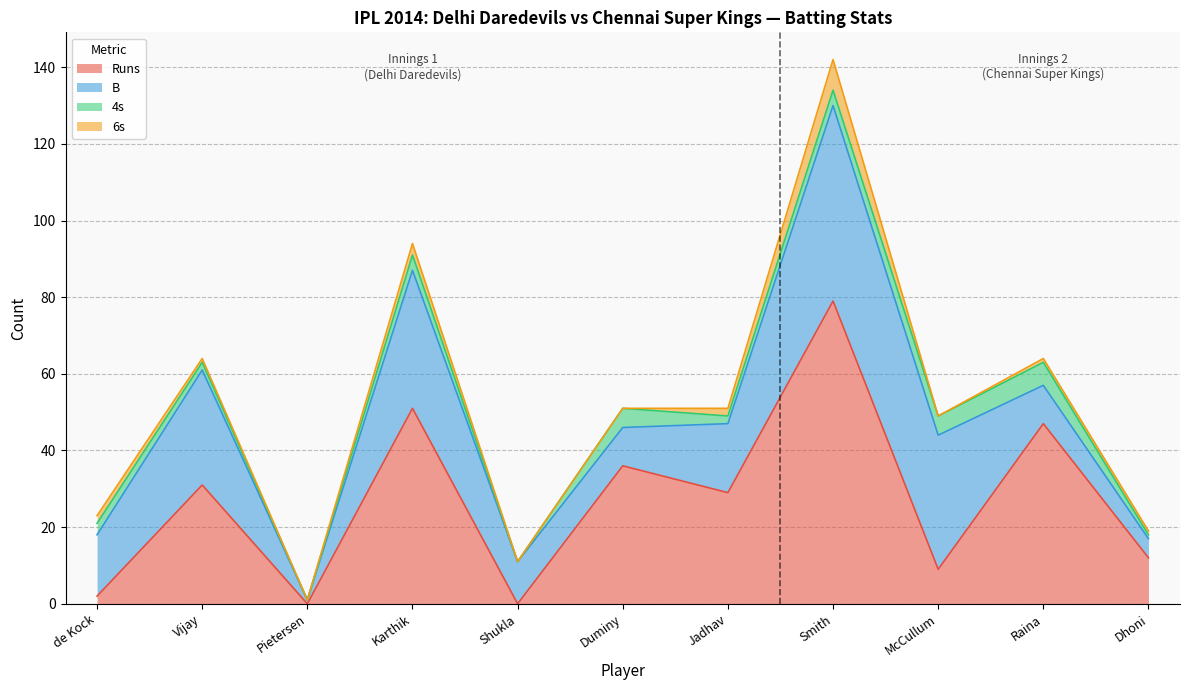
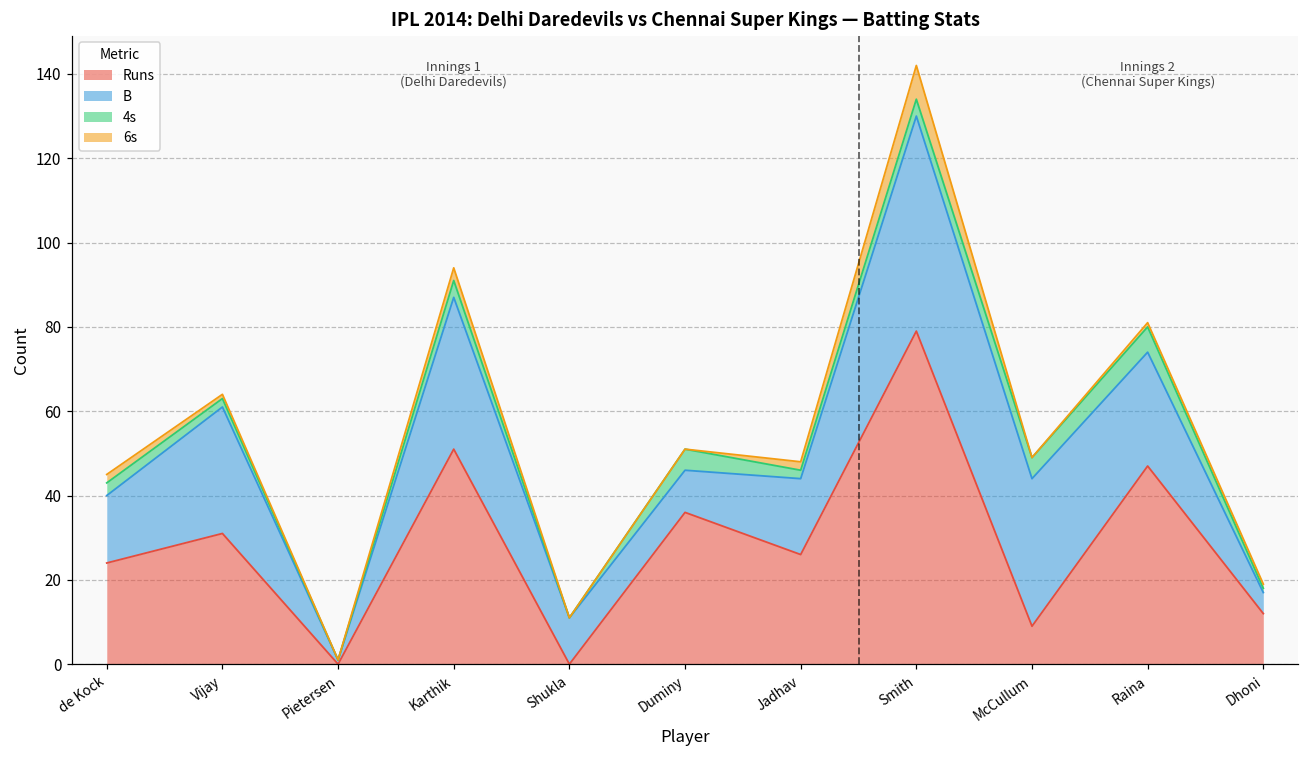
  {
    "Runs": {
-     "de Kock": 2,
+     "de Kock": 24,
      "Vijay": 31,
      "Pietersen": 0,
      "Karthik": 51,
      "Shukla": 0,
      "Duminy": 36,
-     "Jadhav": 29,
+     "Jadhav": 26,
      "Smith": 79,
      "McCullum": 9,
      "Raina": 47,
      "Dhoni": 12
    },
    "B": {
      "de Kock": 16,
      "Vijay": 30,
      "Karthik": 36,
      "Duminy": 10,
      "Jadhav": 18,
      "Smith": 51,
      "McCullum": 35,
-     "Raina": 10,
+     "Raina": 27,
      "Dhoni": 5
    },
    "4s": {
      "de Kock": 3,
      "Vijay": 2,
      "Karthik": 4,
      "Jadhav": 2,
      "Smith": 4,
      "Raina": 6,
      "Dhoni": 1
    },
    "6s": {
      "de Kock": 2,
      "Vijay": 1,
      "Karthik": 3,
      "Jadhav": 2,
      "Smith": 8,
      "Raina": 1,
      "Dhoni": 1
    }
  }
